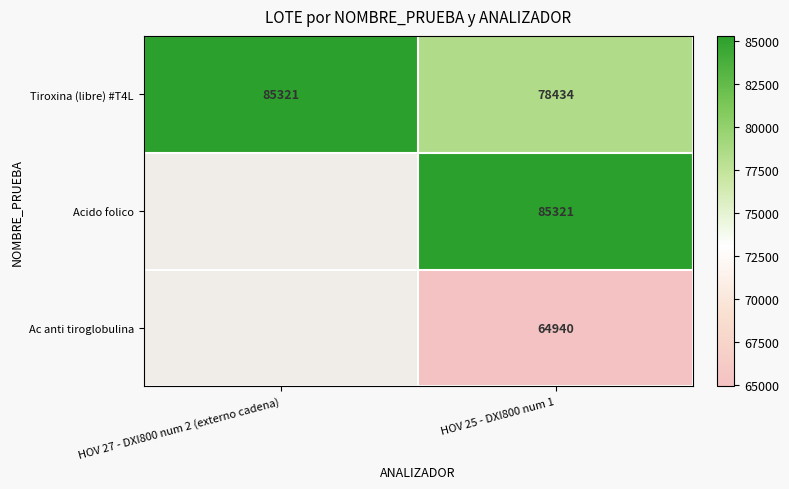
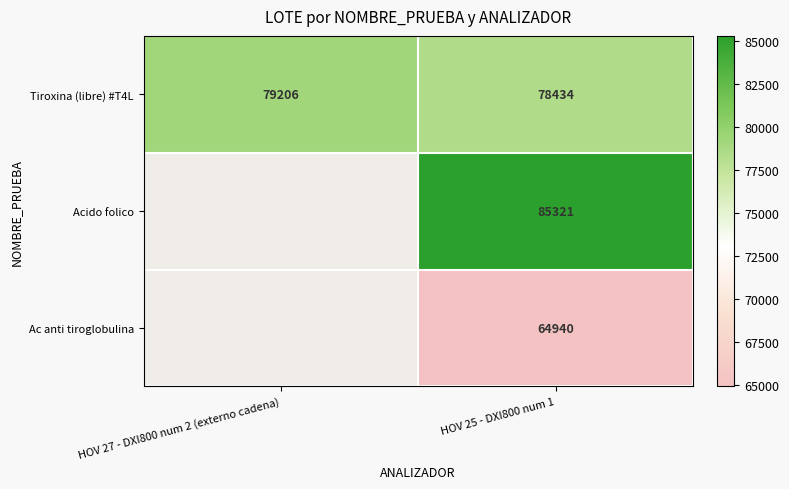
  {
    "Tiroxina (libre) #T4L": {
-     "HOV 27 - DXI800 num 2 (externo cadena)": 85321,
+     "HOV 27 - DXI800 num 2 (externo cadena)": 79206,
      "HOV 25 - DXI800 num 1": 78434
    },
    "Acido folico": {
      "HOV 25 - DXI800 num 1": 85321
    },
    "Ac anti tiroglobulina": {
      "HOV 25 - DXI800 num 1": 64940
    }
  }
